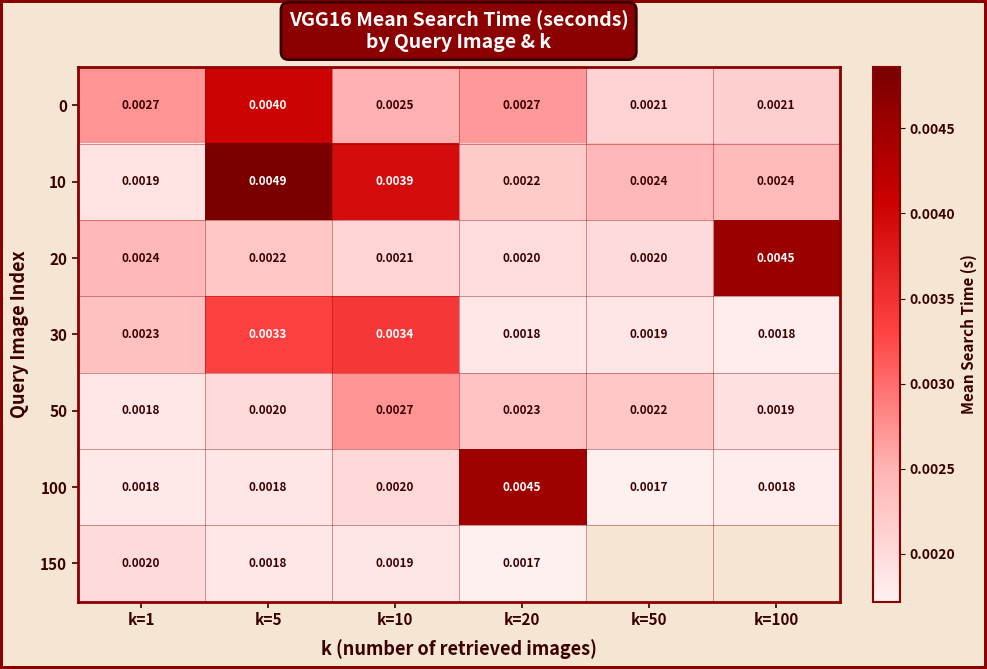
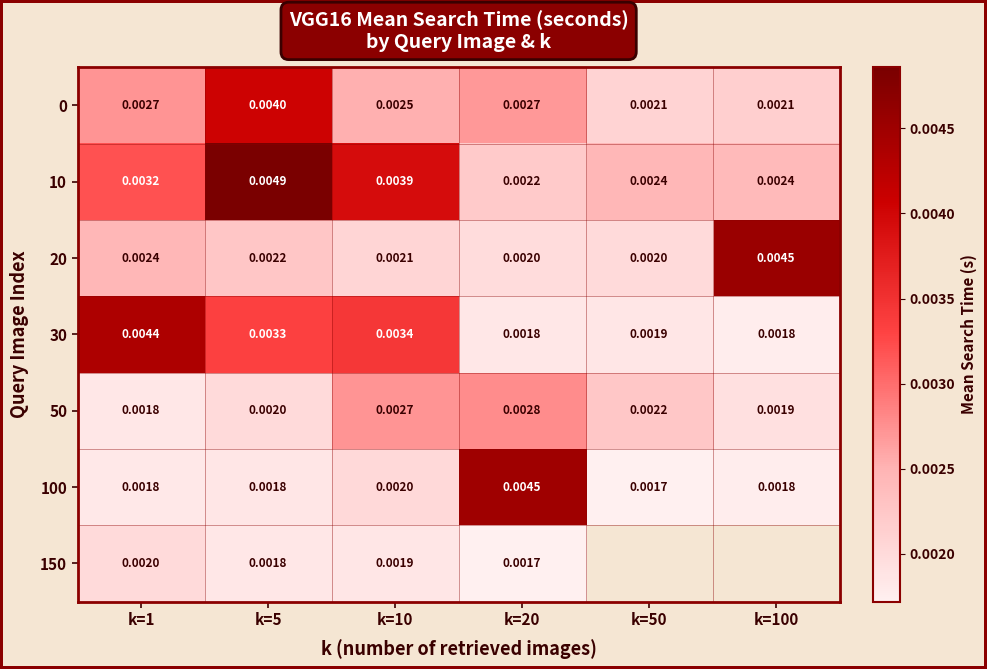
  {
    "0": {
      "k=1": 0.0027,
      "k=5": 0.0040,
      "k=10": 0.0025,
      "k=20": 0.0027,
      "k=50": 0.0021,
      "k=100": 0.0021
    },
    "10": {
-     "k=1": 0.0019,
+     "k=1": 0.0032,
      "k=5": 0.0049,
      "k=10": 0.0039,
      "k=20": 0.0022,
      "k=50": 0.0024,
      "k=100": 0.0024
    },
    "20": {
      "k=1": 0.0024,
      "k=5": 0.0022,
      "k=10": 0.0021,
      "k=20": 0.0020,
      "k=50": 0.0020,
      "k=100": 0.0045
    },
    "30": {
-     "k=1": 0.0023,
+     "k=1": 0.0044,
      "k=5": 0.0033,
      "k=10": 0.0034,
      "k=20": 0.0018,
      "k=50": 0.0019,
      "k=100": 0.0018
    },
    "50": {
      "k=1": 0.0018,
      "k=5": 0.0020,
      "k=10": 0.0027,
-     "k=20": 0.0023,
+     "k=20": 0.0028,
      "k=50": 0.0022,
      "k=100": 0.0019
    },
    "100": {
      "k=1": 0.0018,
      "k=5": 0.0018,
      "k=10": 0.0020,
      "k=20": 0.0045,
      "k=50": 0.0017,
      "k=100": 0.0018
    },
    "150": {
      "k=1": 0.0020,
      "k=5": 0.0018,
      "k=10": 0.0019,
      "k=20": 0.0017
    }
  }
